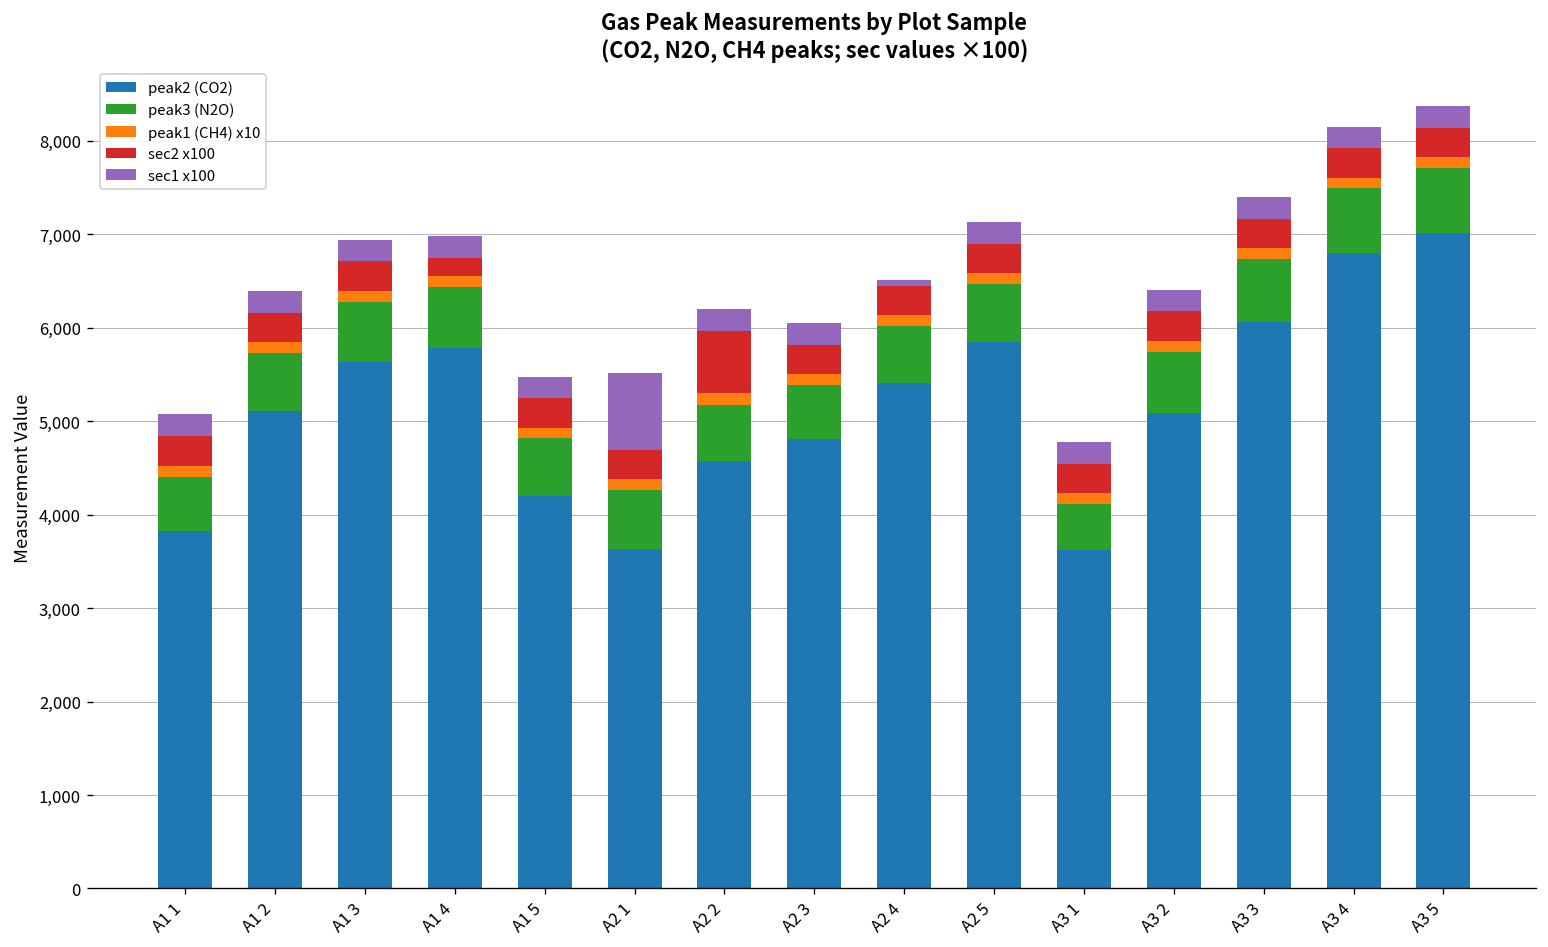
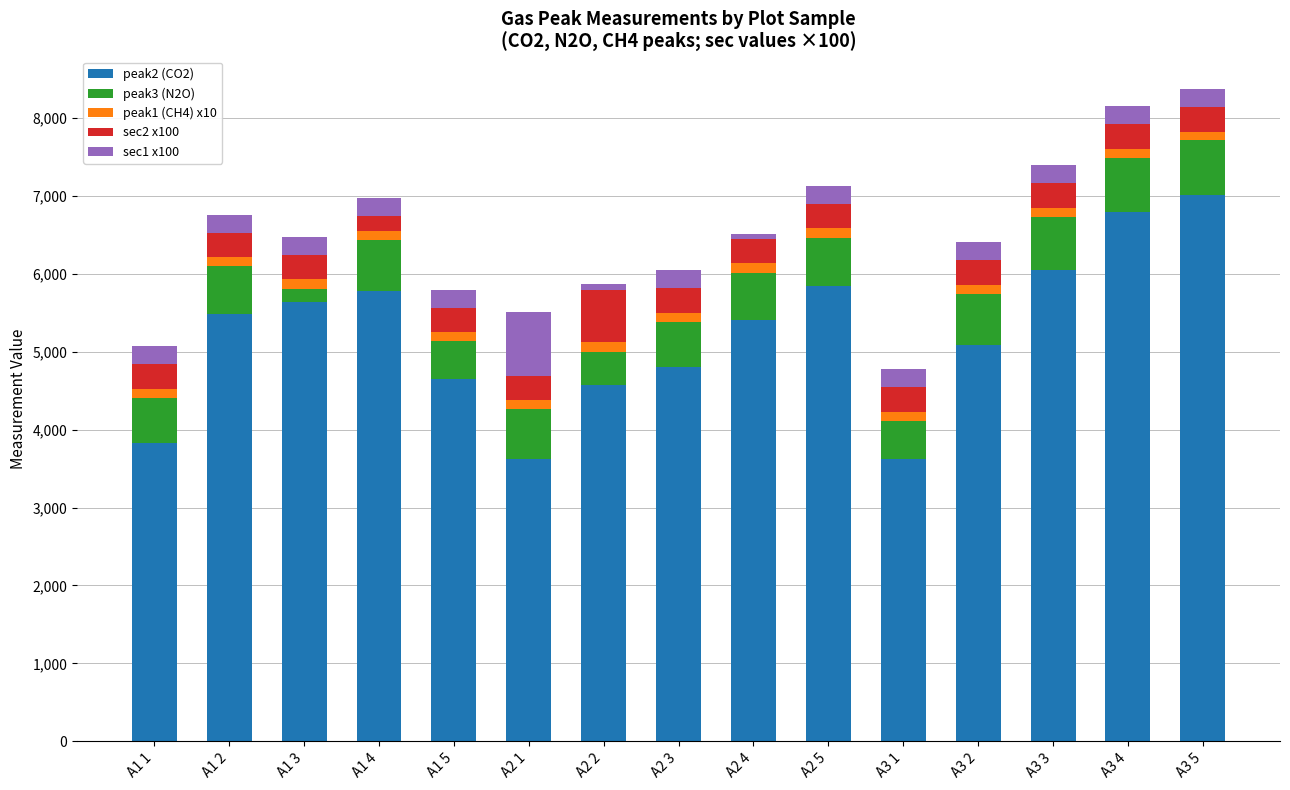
  {
    "peak2 (CO2)": {
      "A1 1": "3,800",
-     "A1 2": "5,100",
+     "A1 2": "5,500",
      "A1 3": "5,600",
      "A1 4": "5,800",
-     "A1 5": "4,200",
+     "A1 5": "4,700",
      "A2 1": "3,600",
      "A2 2": "4,600",
      "A2 3": "4,800",
      "A2 4": "5,400",
      "A2 5": "5,800",
      "A3 1": "3,600",
      "A3 2": "5,100",
      "A3 3": "6,100",
      "A3 4": "6,800",
      "A3 5": "7,000"
    },
    "peak3 (N2O)": {
      "A1 1": "600",
      "A1 2": "600",
-     "A1 3": "600",
+     "A1 3": "200",
      "A1 4": "600",
-     "A1 5": "600",
+     "A1 5": "500",
      "A2 1": "600",
-     "A2 2": "600",
+     "A2 2": "400",
      "A2 3": "600",
      "A2 4": "600",
      "A2 5": "600",
      "A3 1": "500",
      "A3 2": "700",
      "A3 3": "700",
      "A3 4": "700",
      "A3 5": "700"
    },
    "peak1 (CH4) x10": {
      "A1 1": "100",
      "A1 2": "100",
      "A1 3": "100",
      "A1 4": "100",
      "A1 5": "100",
      "A2 1": "100",
      "A2 2": "100",
      "A2 3": "100",
      "A2 4": "100",
      "A2 5": "100",
      "A3 1": "100",
      "A3 2": "100",
      "A3 3": "100",
      "A3 4": "100",
      "A3 5": "100"
    },
    "sec2 x100": {
      "A1 1": "300",
      "A1 2": "300",
      "A1 3": "300",
      "A1 4": "200",
      "A1 5": "300",
      "A2 1": "300",
      "A2 2": "700",
      "A2 3": "300",
      "A2 4": "300",
      "A2 5": "300",
      "A3 1": "300",
      "A3 2": "300",
      "A3 3": "300",
      "A3 4": "300",
      "A3 5": "300"
    },
    "sec1 x100": {
      "A1 1": "200",
      "A1 2": "200",
      "A1 3": "200",
      "A1 4": "200",
      "A1 5": "200",
      "A2 1": "800",
-     "A2 2": "200",
+     "A2 2": "100",
      "A2 3": "200",
      "A2 4": "100",
      "A2 5": "200",
      "A3 1": "200",
      "A3 2": "200",
      "A3 3": "200",
      "A3 4": "200",
      "A3 5": "200"
    }
  }
